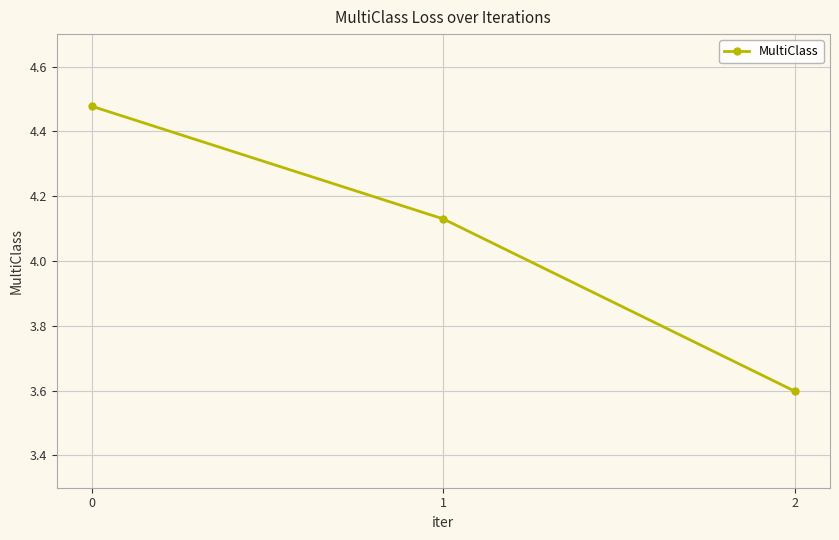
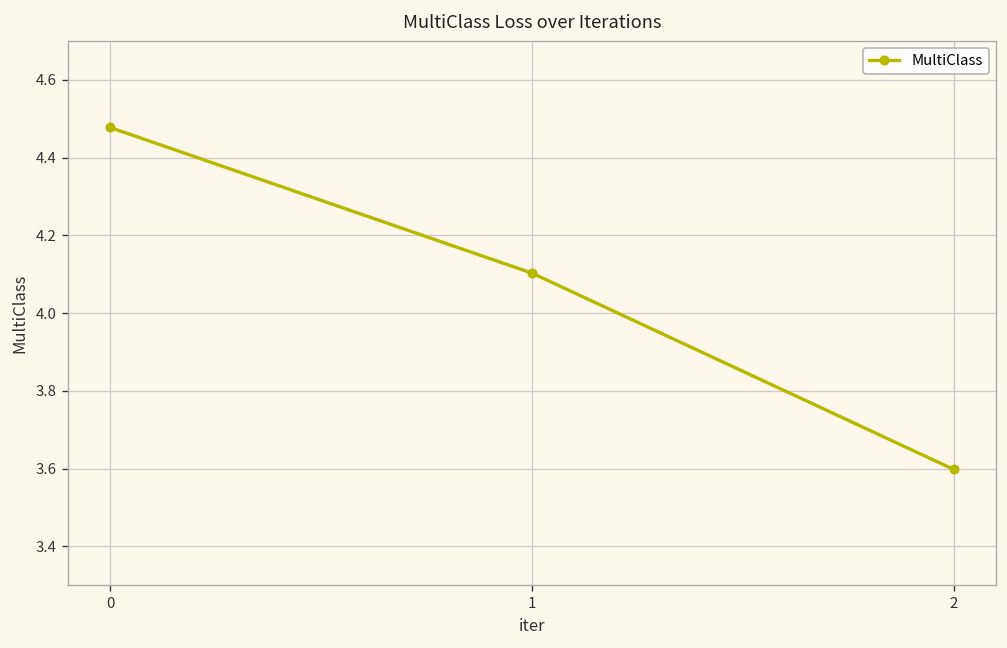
  {
    "0": 4.48,
-   "1": 4.13,
+   "1": 4.10,
    "2": 3.60
  }
